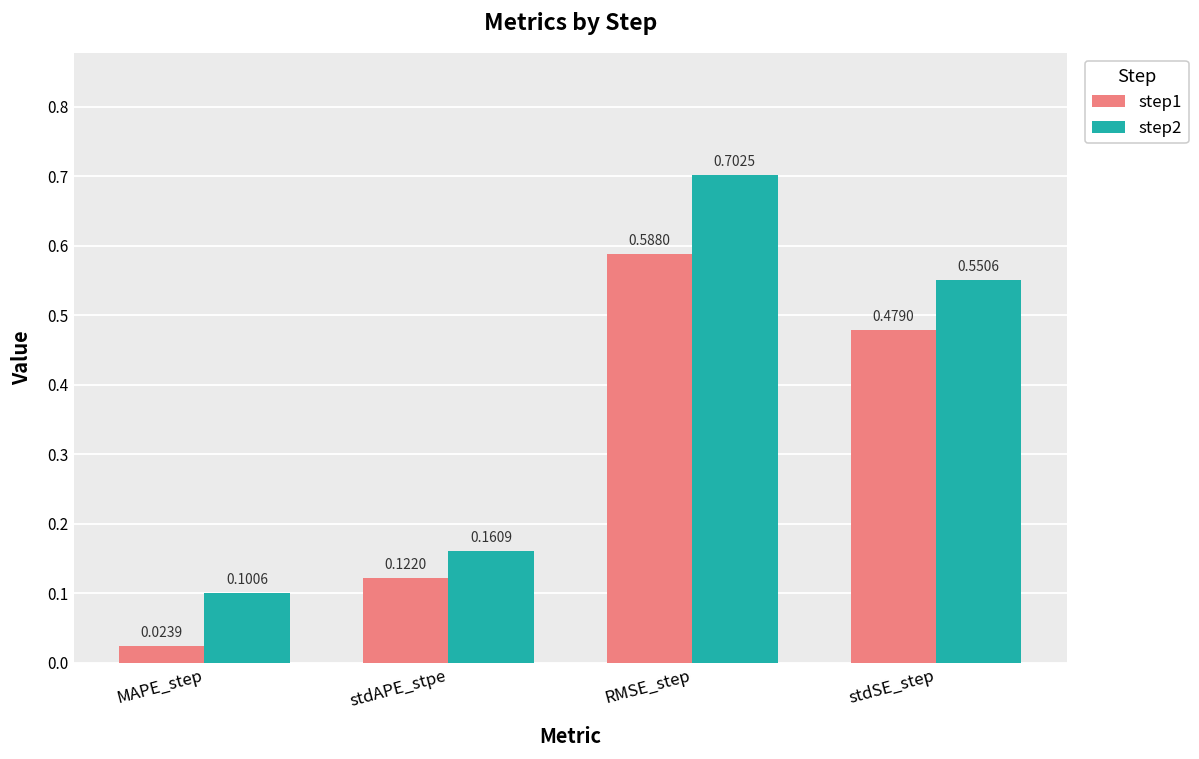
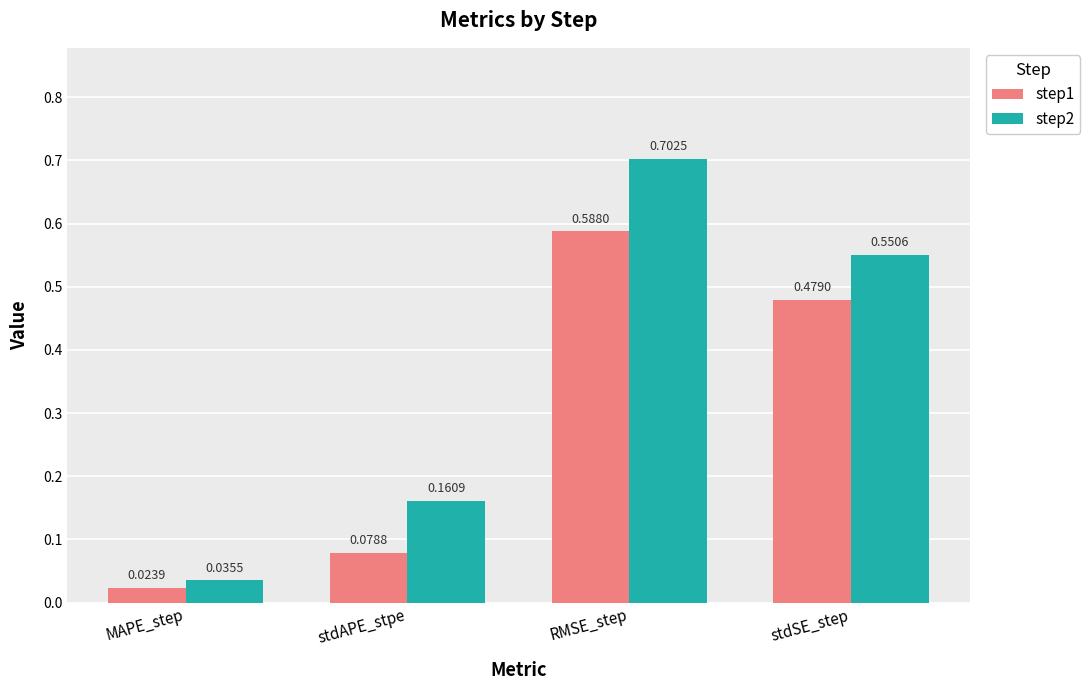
  {
    "step1": {
      "MAPE_step": 0.0239,
-     "stdAPE_stpe": 0.1220,
+     "stdAPE_stpe": 0.0788,
      "RMSE_step": 0.5880,
      "stdSE_step": 0.4790
    },
    "step2": {
-     "MAPE_step": 0.1006,
+     "MAPE_step": 0.0355,
      "stdAPE_stpe": 0.1609,
      "RMSE_step": 0.7025,
      "stdSE_step": 0.5506
    }
  }
